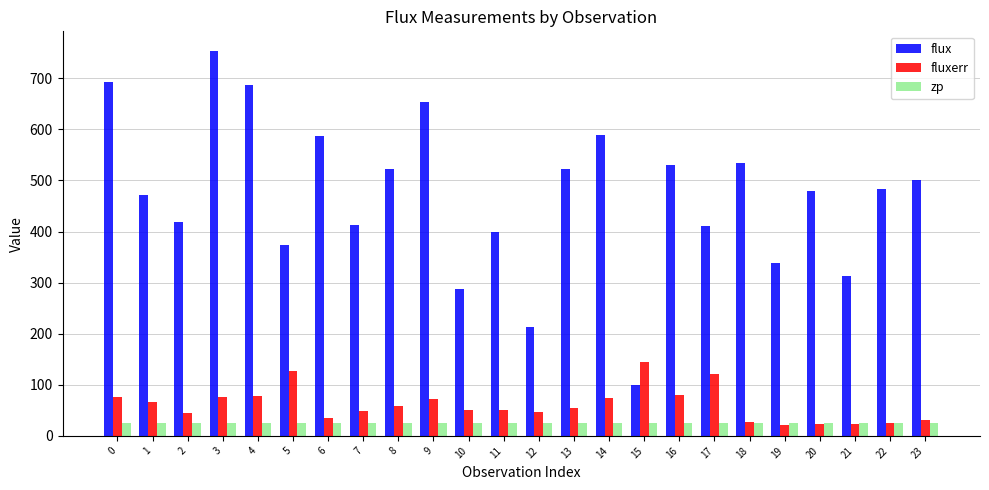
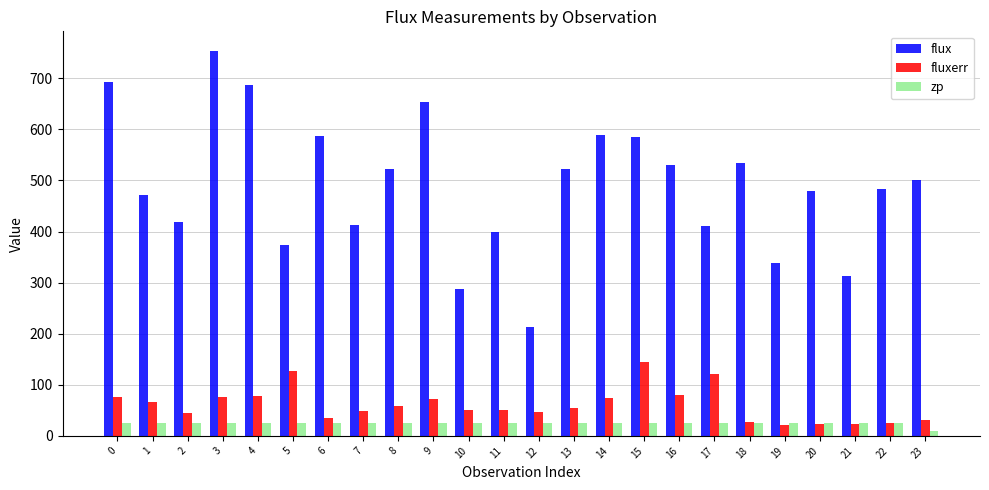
  {
    "flux": {
      "0": 690,
      "1": 470,
      "2": 420,
      "3": 750,
      "4": 690,
      "5": 370,
      "6": 590,
      "7": 410,
      "8": 520,
      "9": 650,
      "10": 290,
      "11": 400,
      "12": 210,
      "13": 520,
      "14": 590,
-     "15": 100,
+     "15": 580,
      "16": 530,
      "17": 410,
      "18": 530,
      "19": 340,
      "20": 480,
      "21": 310,
      "22": 480,
      "23": 500
    },
    "fluxerr": {
      "0": 80,
      "1": 70,
      "2": 50,
      "3": 80,
      "4": 80,
      "5": 130,
      "6": 30,
      "7": 50,
      "8": 60,
      "9": 70,
      "10": 50,
      "11": 50,
      "12": 50,
      "13": 60,
      "14": 70,
      "15": 140,
      "16": 80,
      "17": 120,
      "18": 30,
      "19": 20,
      "20": 20,
      "21": 20,
      "22": 20,
      "23": 30
    },
    "zp": {
      "0": 30,
      "1": 30,
      "2": 30,
      "3": 30,
      "4": 30,
      "5": 20,
      "6": 30,
      "7": 30,
      "8": 30,
      "9": 30,
      "10": 30,
      "11": 30,
      "12": 20,
      "13": 30,
      "14": 30,
      "15": 30,
      "16": 30,
      "17": 30,
      "18": 30,
      "19": 30,
      "20": 30,
      "21": 30,
      "22": 30,
-     "23": 30
+     "23": 10
    }
  }
